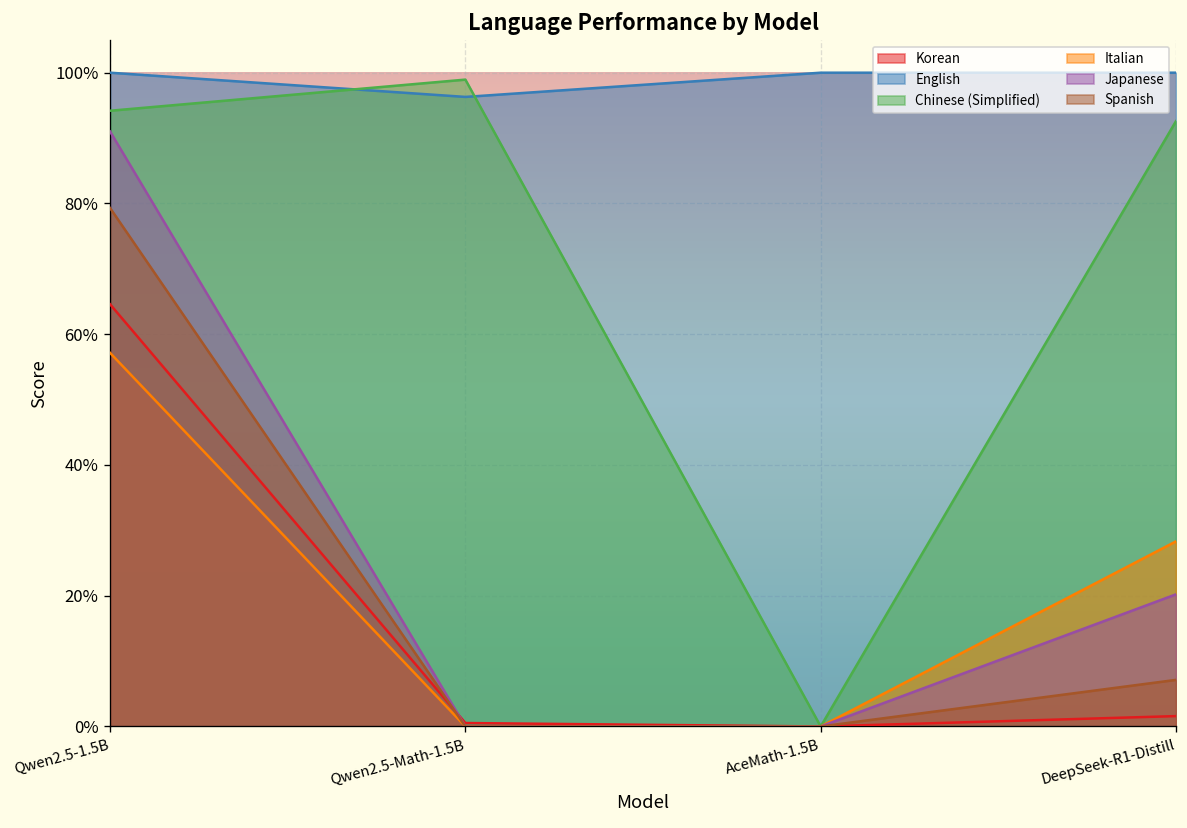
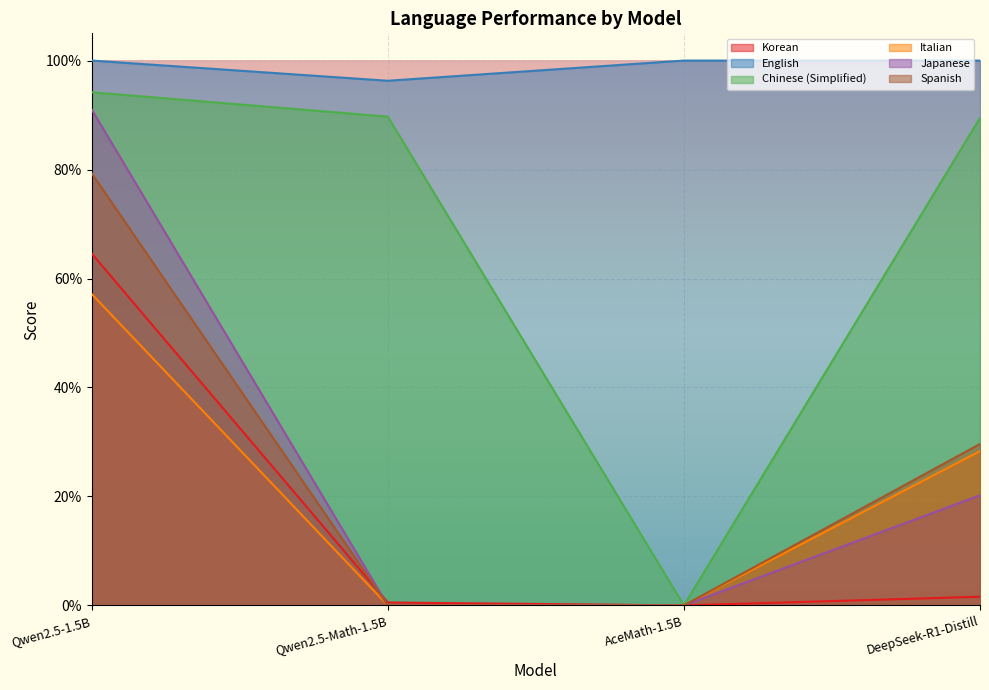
  {
    "Korean": {
      "Qwen2.5-1.5B": "65%",
      "Qwen2.5-Math-1.5B": "1%",
      "DeepSeek-R1-Distill": "2%"
    },
    "English": {
      "Qwen2.5-1.5B": "100%",
      "Qwen2.5-Math-1.5B": "96%",
      "AceMath-1.5B": "100%",
      "DeepSeek-R1-Distill": "100%"
    },
    "Chinese (Simplified)": {
      "Qwen2.5-1.5B": "94%",
-     "Qwen2.5-Math-1.5B": "99%",
-     "DeepSeek-R1-Distill": "93%"
+     "Qwen2.5-Math-1.5B": "90%",
+     "DeepSeek-R1-Distill": "89%"
    },
    "Italian": {
      "Qwen2.5-1.5B": "57%",
      "DeepSeek-R1-Distill": "28%"
    },
    "Japanese": {
      "Qwen2.5-1.5B": "91%",
      "DeepSeek-R1-Distill": "20%"
    },
    "Spanish": {
      "Qwen2.5-1.5B": "79%",
-     "DeepSeek-R1-Distill": "7%"
+     "DeepSeek-R1-Distill": "30%"
    }
  }
